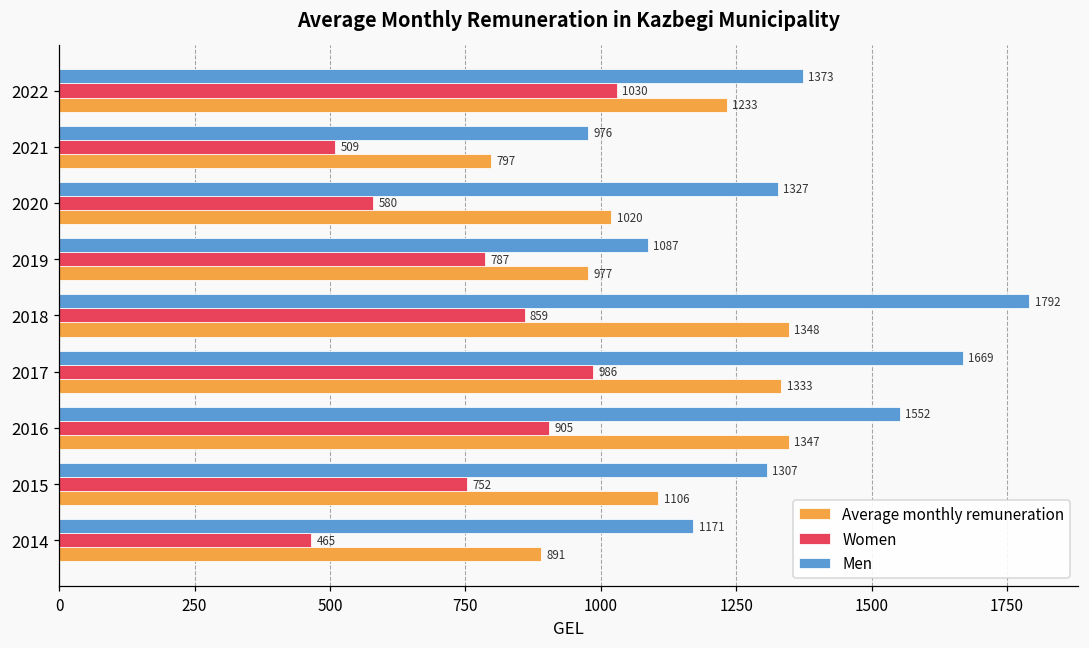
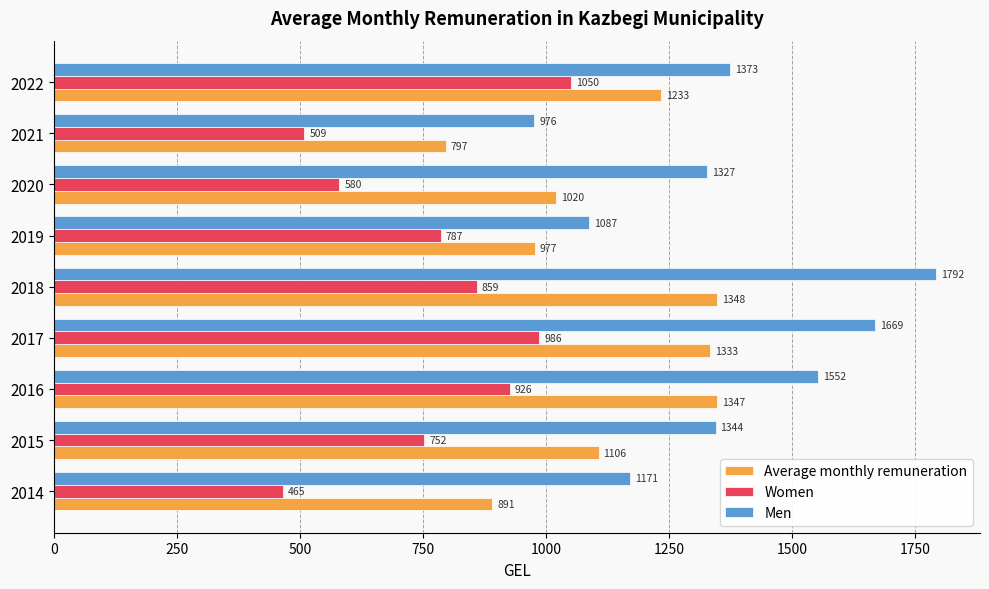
  {
    "Average monthly remuneration": {
      "2022": 1233,
      "2021": 797,
      "2020": 1020,
      "2019": 977,
      "2018": 1348,
      "2017": 1333,
      "2016": 1347,
      "2015": 1106,
      "2014": 891
    },
    "Women": {
-     "2022": 1030,
+     "2022": 1050,
      "2021": 509,
      "2020": 580,
      "2019": 787,
      "2018": 859,
      "2017": 986,
-     "2016": 905,
+     "2016": 926,
      "2015": 752,
      "2014": 465
    },
    "Men": {
      "2022": 1373,
      "2021": 976,
      "2020": 1327,
      "2019": 1087,
      "2018": 1792,
      "2017": 1669,
      "2016": 1552,
-     "2015": 1307,
+     "2015": 1344,
      "2014": 1171
    }
  }
